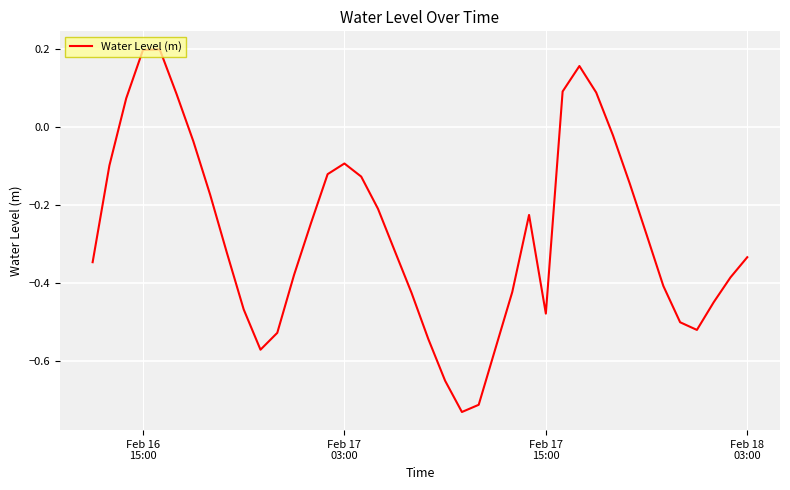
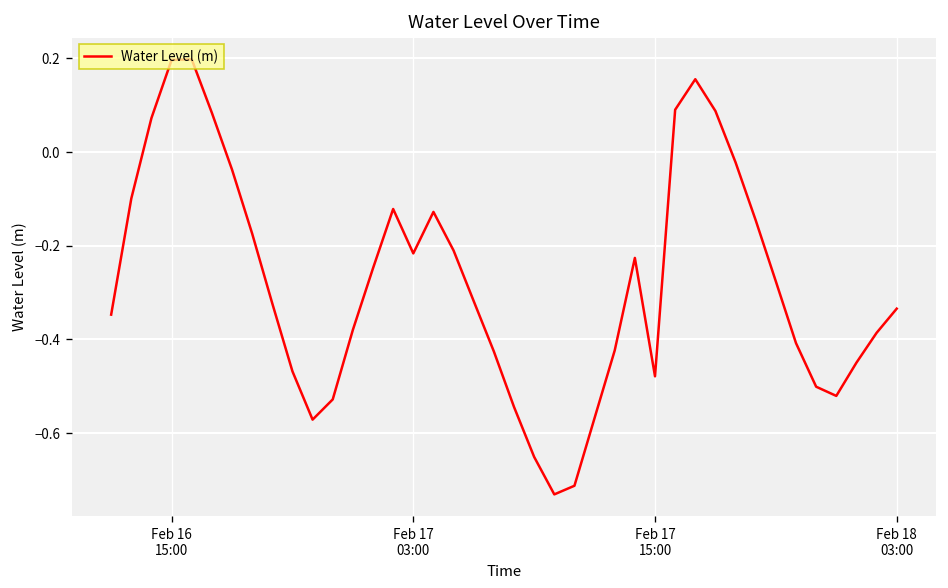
  {
-   "Feb 17 03:00": -0.09,
+   "Feb 17 03:00": -0.22,
    "Feb 17 15:00": -0.48,
    "Feb 18 03:00": -0.33
  }
